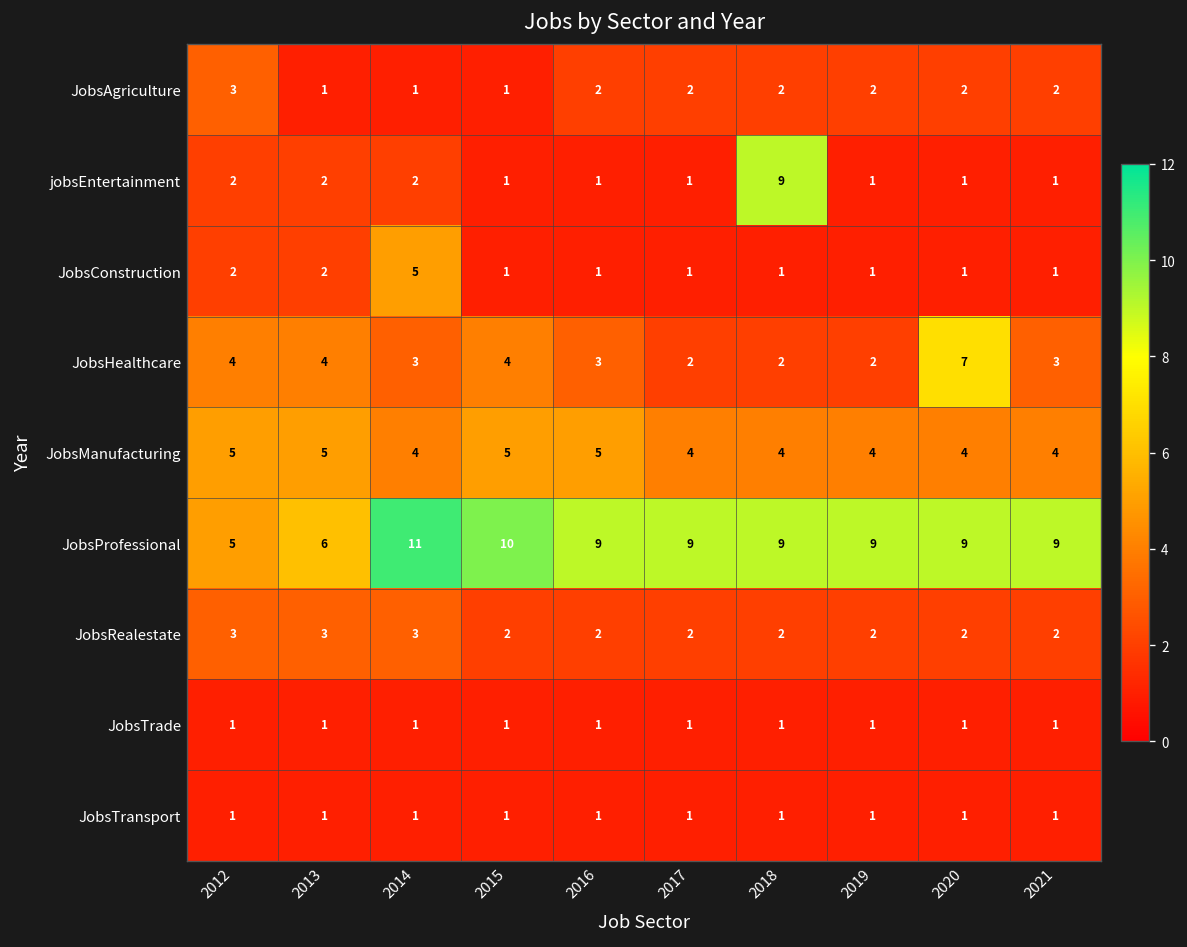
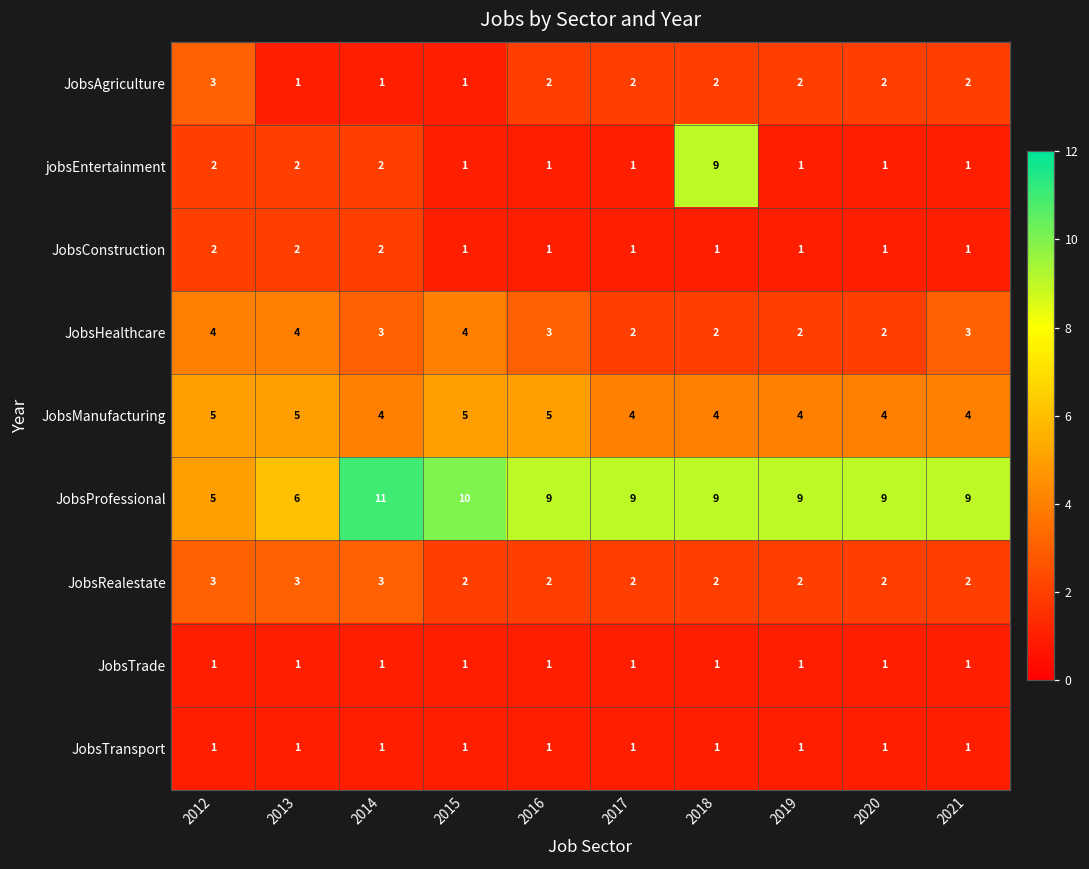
  {
    "JobsAgriculture": {
      "2012": 3,
      "2013": 1,
      "2014": 1,
      "2015": 1,
      "2016": 2,
      "2017": 2,
      "2018": 2,
      "2019": 2,
      "2020": 2,
      "2021": 2
    },
    "jobsEntertainment": {
      "2012": 2,
      "2013": 2,
      "2014": 2,
      "2015": 1,
      "2016": 1,
      "2017": 1,
      "2018": 9,
      "2019": 1,
      "2020": 1,
      "2021": 1
    },
    "JobsConstruction": {
      "2012": 2,
      "2013": 2,
-     "2014": 5,
+     "2014": 2,
      "2015": 1,
      "2016": 1,
      "2017": 1,
      "2018": 1,
      "2019": 1,
      "2020": 1,
      "2021": 1
    },
    "JobsHealthcare": {
      "2012": 4,
      "2013": 4,
      "2014": 3,
      "2015": 4,
      "2016": 3,
      "2017": 2,
      "2018": 2,
      "2019": 2,
-     "2020": 7,
+     "2020": 2,
      "2021": 3
    },
    "JobsManufacturing": {
      "2012": 5,
      "2013": 5,
      "2014": 4,
      "2015": 5,
      "2016": 5,
      "2017": 4,
      "2018": 4,
      "2019": 4,
      "2020": 4,
      "2021": 4
    },
    "JobsProfessional": {
      "2012": 5,
      "2013": 6,
      "2014": 11,
      "2015": 10,
      "2016": 9,
      "2017": 9,
      "2018": 9,
      "2019": 9,
      "2020": 9,
      "2021": 9
    },
    "JobsRealestate": {
      "2012": 3,
      "2013": 3,
      "2014": 3,
      "2015": 2,
      "2016": 2,
      "2017": 2,
      "2018": 2,
      "2019": 2,
      "2020": 2,
      "2021": 2
    },
    "JobsTrade": {
      "2012": 1,
      "2013": 1,
      "2014": 1,
      "2015": 1,
      "2016": 1,
      "2017": 1,
      "2018": 1,
      "2019": 1,
      "2020": 1,
      "2021": 1
    },
    "JobsTransport": {
      "2012": 1,
      "2013": 1,
      "2014": 1,
      "2015": 1,
      "2016": 1,
      "2017": 1,
      "2018": 1,
      "2019": 1,
      "2020": 1,
      "2021": 1
    }
  }
